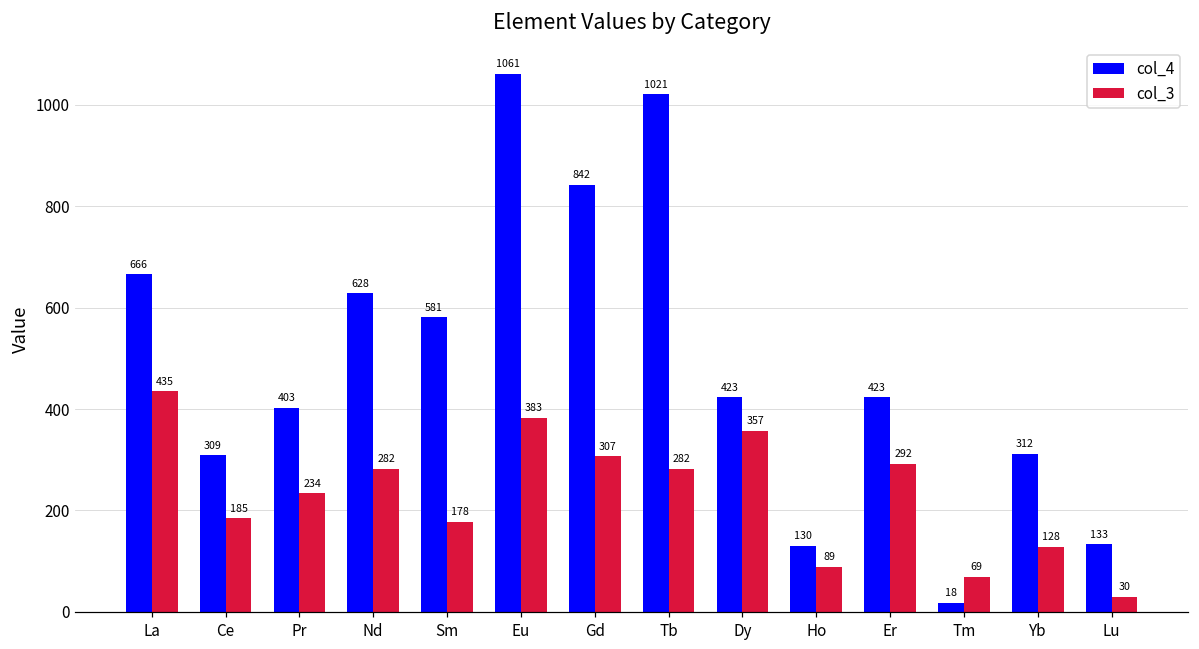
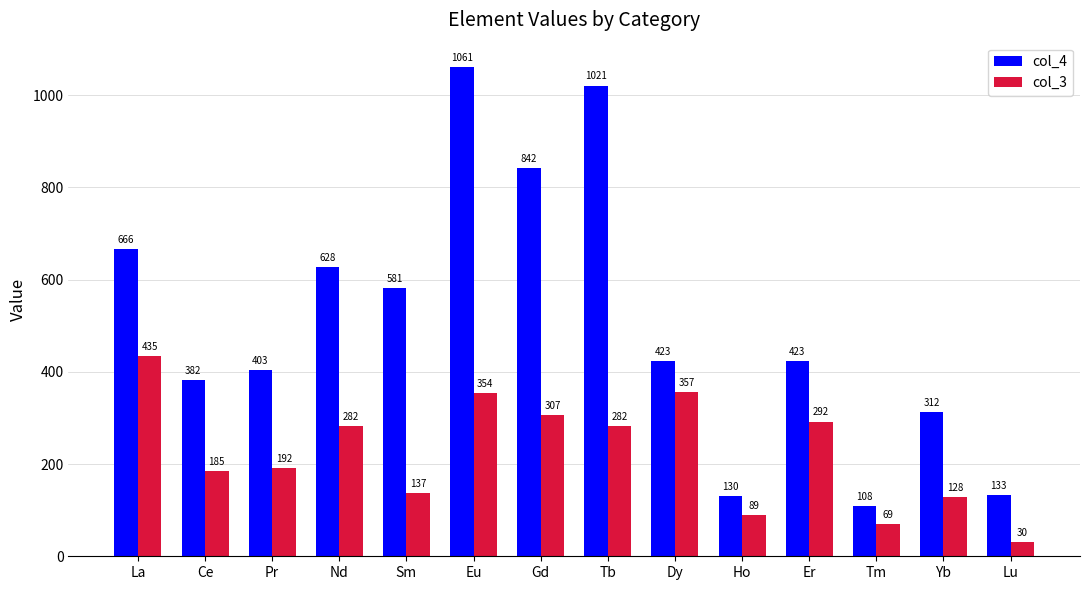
  {
    "col_4": {
      "La": 666,
-     "Ce": 309,
+     "Ce": 382,
      "Pr": 403,
      "Nd": 628,
      "Sm": 581,
      "Eu": 1061,
      "Gd": 842,
      "Tb": 1021,
      "Dy": 423,
      "Ho": 130,
      "Er": 423,
-     "Tm": 18,
+     "Tm": 108,
      "Yb": 312,
      "Lu": 133
    },
    "col_3": {
      "La": 435,
      "Ce": 185,
-     "Pr": 234,
+     "Pr": 192,
      "Nd": 282,
-     "Sm": 178,
-     "Eu": 383,
+     "Sm": 137,
+     "Eu": 354,
      "Gd": 307,
      "Tb": 282,
      "Dy": 357,
      "Ho": 89,
      "Er": 292,
      "Tm": 69,
      "Yb": 128,
      "Lu": 30
    }
  }
